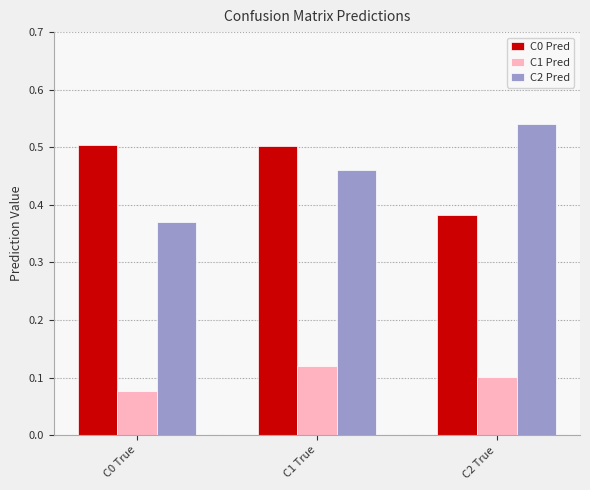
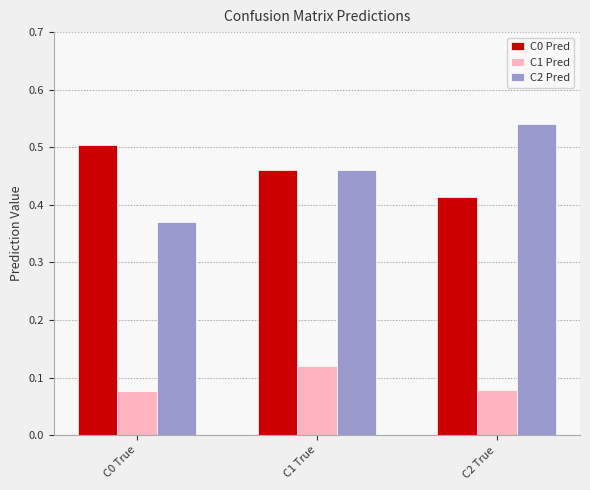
  {
    "C0 Pred": {
      "C0 True": 0.50,
-     "C1 True": 0.50,
-     "C2 True": 0.38
+     "C1 True": 0.46,
+     "C2 True": 0.41
    },
    "C1 Pred": {
      "C0 True": 0.08,
      "C1 True": 0.12,
-     "C2 True": 0.10
+     "C2 True": 0.08
    },
    "C2 Pred": {
      "C0 True": 0.37,
      "C1 True": 0.46,
      "C2 True": 0.54
    }
  }
